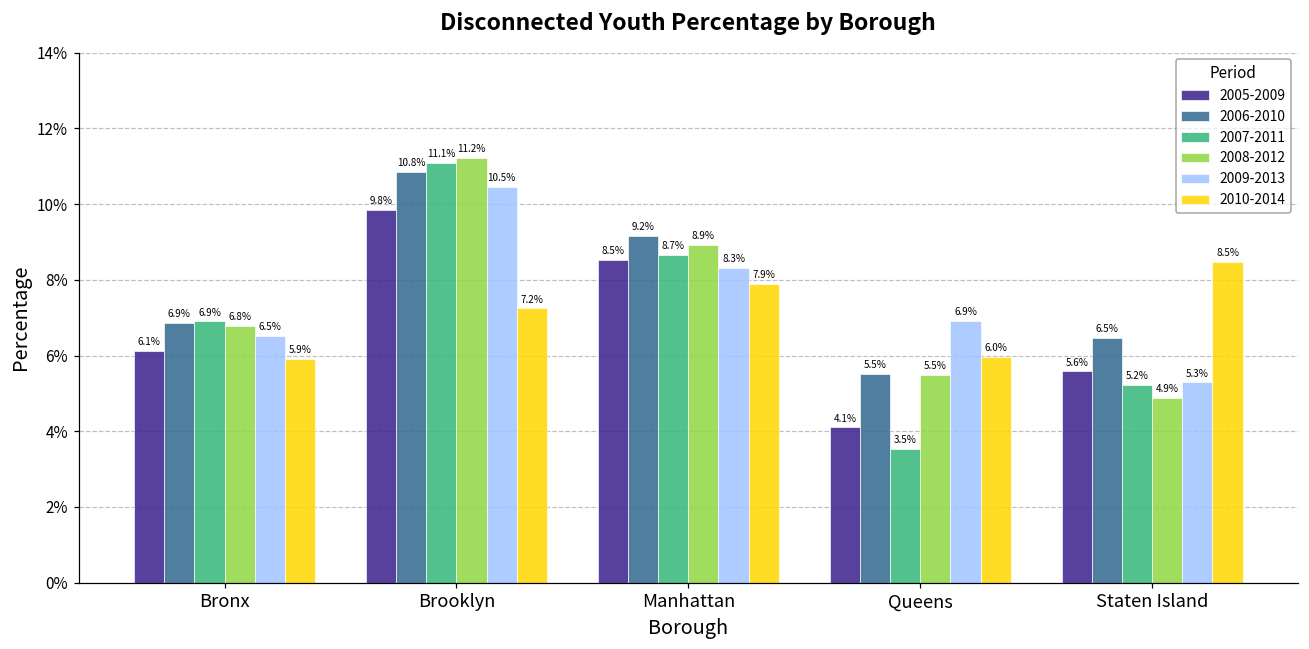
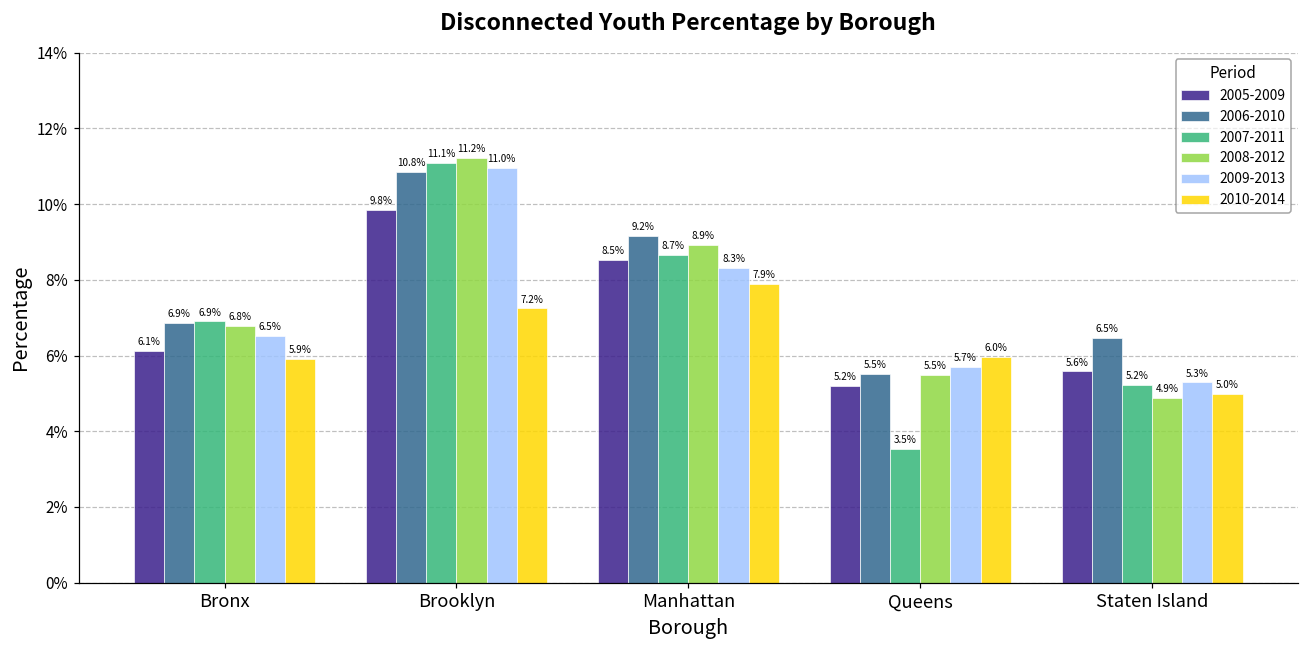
  {
    "2005-2009": {
      "Bronx": "6.1%",
      "Brooklyn": "9.8%",
      "Manhattan": "8.5%",
-     "Queens": "4.1%",
+     "Queens": "5.2%",
      "Staten Island": "5.6%"
    },
    "2006-2010": {
      "Bronx": "6.9%",
      "Brooklyn": "10.8%",
      "Manhattan": "9.2%",
      "Queens": "5.5%",
      "Staten Island": "6.5%"
    },
    "2007-2011": {
      "Bronx": "6.9%",
      "Brooklyn": "11.1%",
      "Manhattan": "8.7%",
      "Queens": "3.5%",
      "Staten Island": "5.2%"
    },
    "2008-2012": {
      "Bronx": "6.8%",
      "Brooklyn": "11.2%",
      "Manhattan": "8.9%",
      "Queens": "5.5%",
      "Staten Island": "4.9%"
    },
    "2009-2013": {
      "Bronx": "6.5%",
-     "Brooklyn": "10.5%",
+     "Brooklyn": "11.0%",
      "Manhattan": "8.3%",
-     "Queens": "6.9%",
+     "Queens": "5.7%",
      "Staten Island": "5.3%"
    },
    "2010-2014": {
      "Bronx": "5.9%",
      "Brooklyn": "7.2%",
      "Manhattan": "7.9%",
      "Queens": "6.0%",
-     "Staten Island": "8.5%"
+     "Staten Island": "5.0%"
    }
  }
